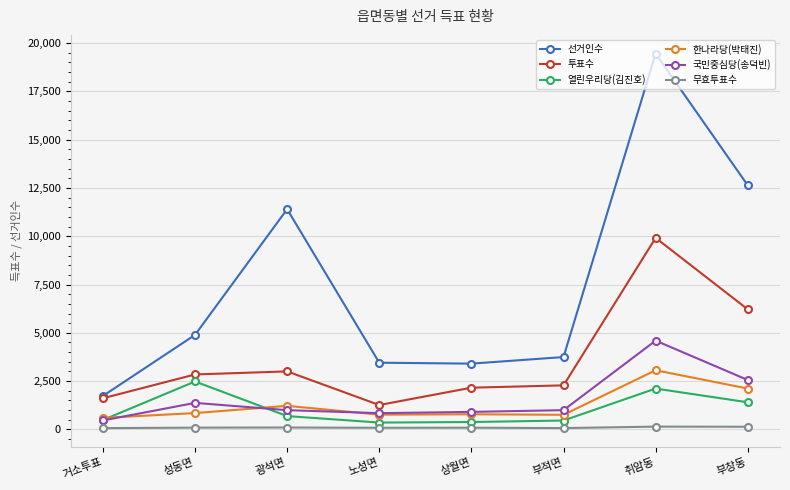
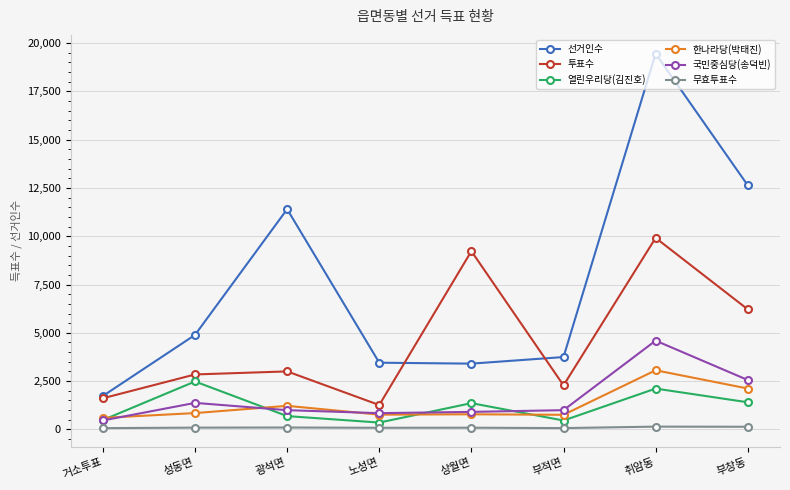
  {
    "선거인수": {
      "성동면": "4,900",
      "광석면": "11,400",
      "노성면": "3,500",
      "상월면": "3,400",
      "부적면": "3,700",
      "부창동": "12,600"
    },
    "투표수": {
      "성동면": "2,800",
      "광석면": "3,000",
      "노성면": "1,300",
-     "상월면": "2,200",
+     "상월면": "9,200",
      "부적면": "2,300",
      "취암동": "9,900",
      "부창동": "6,200"
    },
    "열린우리당(김진호)": {
      "성동면": "2,500",
      "광석면": "700",
      "노성면": "400",
-     "상월면": "400",
+     "상월면": "1,400",
      "부적면": "500",
      "취암동": "2,100",
      "부창동": "1,400"
    },
    "한나라당(박태진)": {
      "성동면": "800",
      "광석면": "1,200",
      "부적면": "800",
      "취암동": "3,100",
      "부창동": "2,100"
    },
    "국민중심당(송덕빈)": {
      "성동면": "1,400",
      "광석면": "1,000",
      "부적면": "1,000",
      "취암동": "4,600",
      "부창동": "2,600"
    },
    "무효투표수": {
      "거소투표": "100",
      "성동면": "100",
      "광석면": "100",
      "노성면": "100",
      "상월면": "100",
      "부적면": "100",
      "취암동": "100",
      "부창동": "100"
    }
  }
